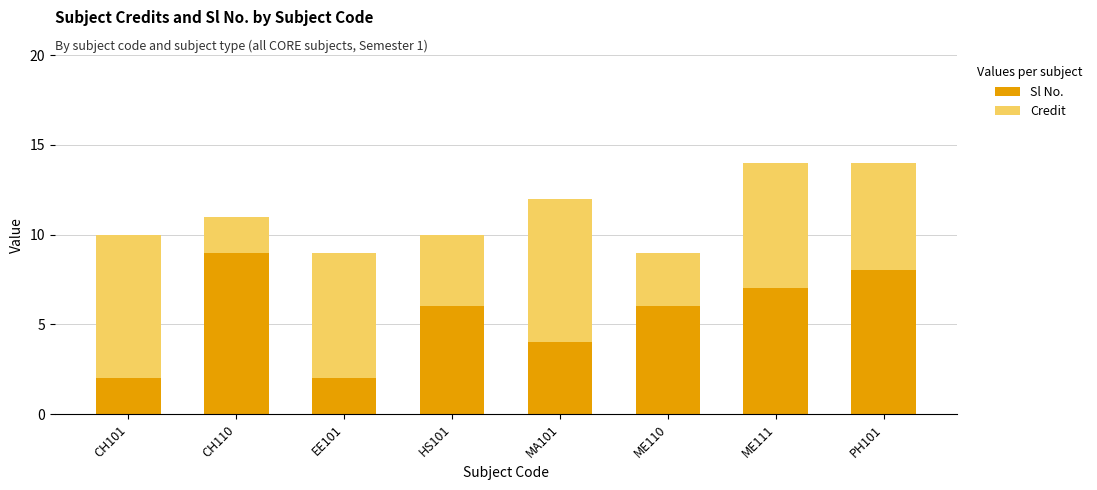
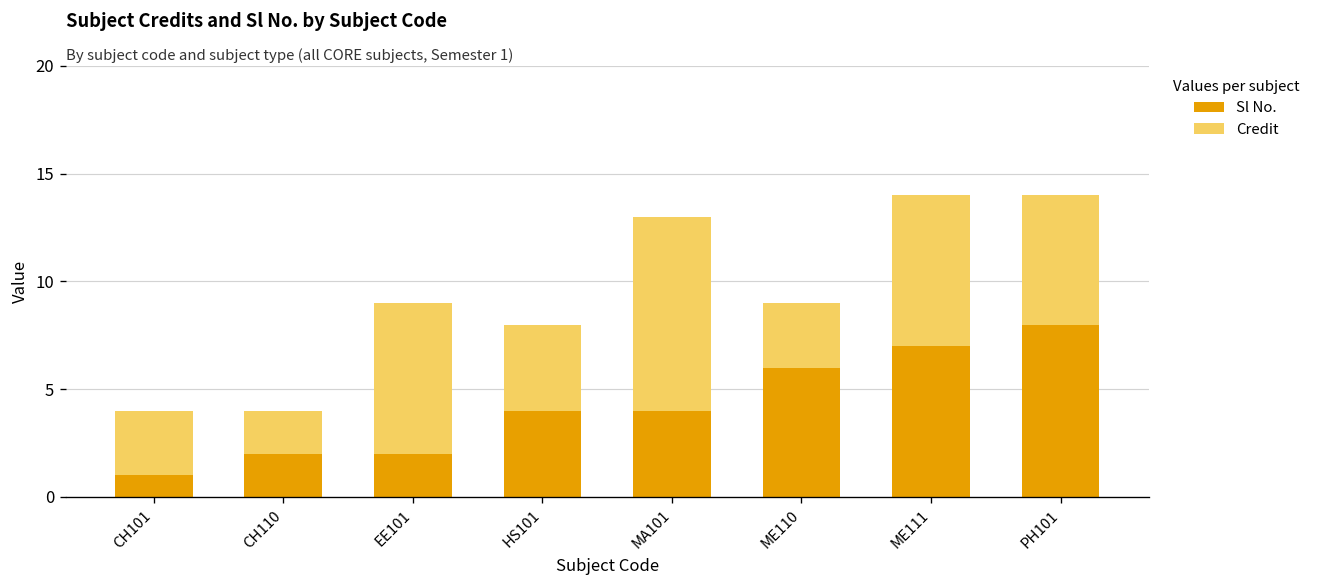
  {
    "Sl No.": {
-     "CH101": 2,
-     "CH110": 9,
+     "CH101": 1,
+     "CH110": 2,
      "EE101": 2,
-     "HS101": 6,
+     "HS101": 4,
      "MA101": 4,
      "ME110": 6,
      "ME111": 7,
      "PH101": 8
    },
    "Credit": {
-     "CH101": 8,
+     "CH101": 3,
      "CH110": 2,
      "EE101": 7,
      "HS101": 4,
-     "MA101": 8,
+     "MA101": 9,
      "ME110": 3,
      "ME111": 7,
      "PH101": 6
    }
  }
